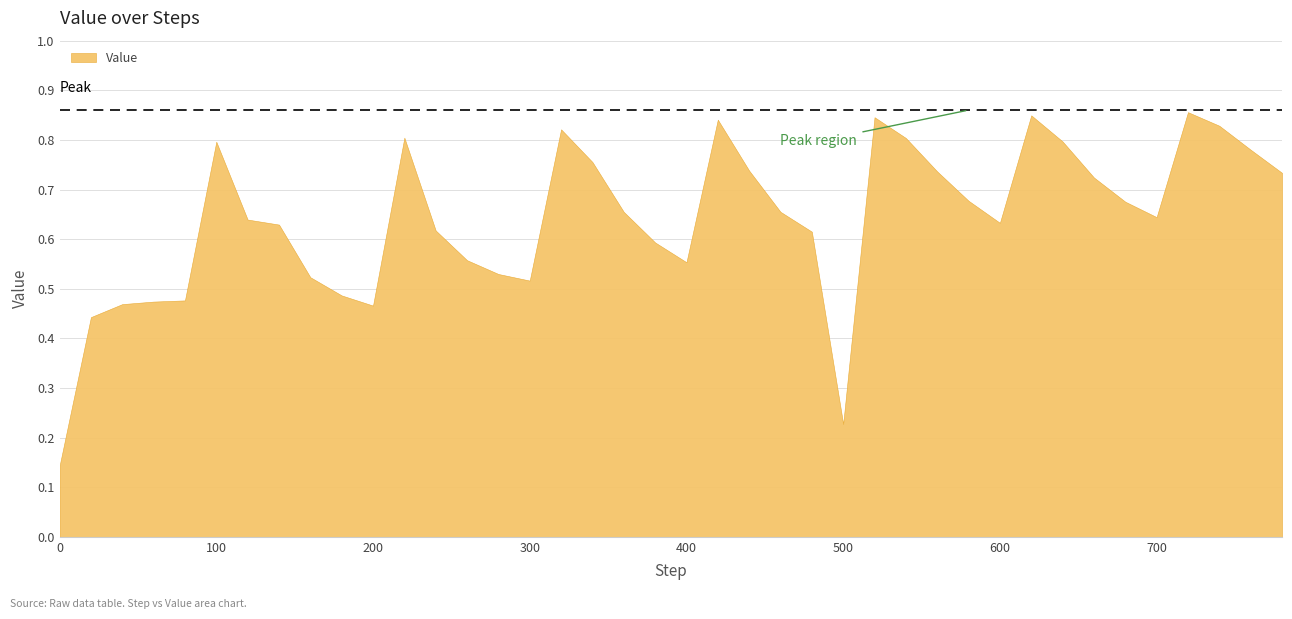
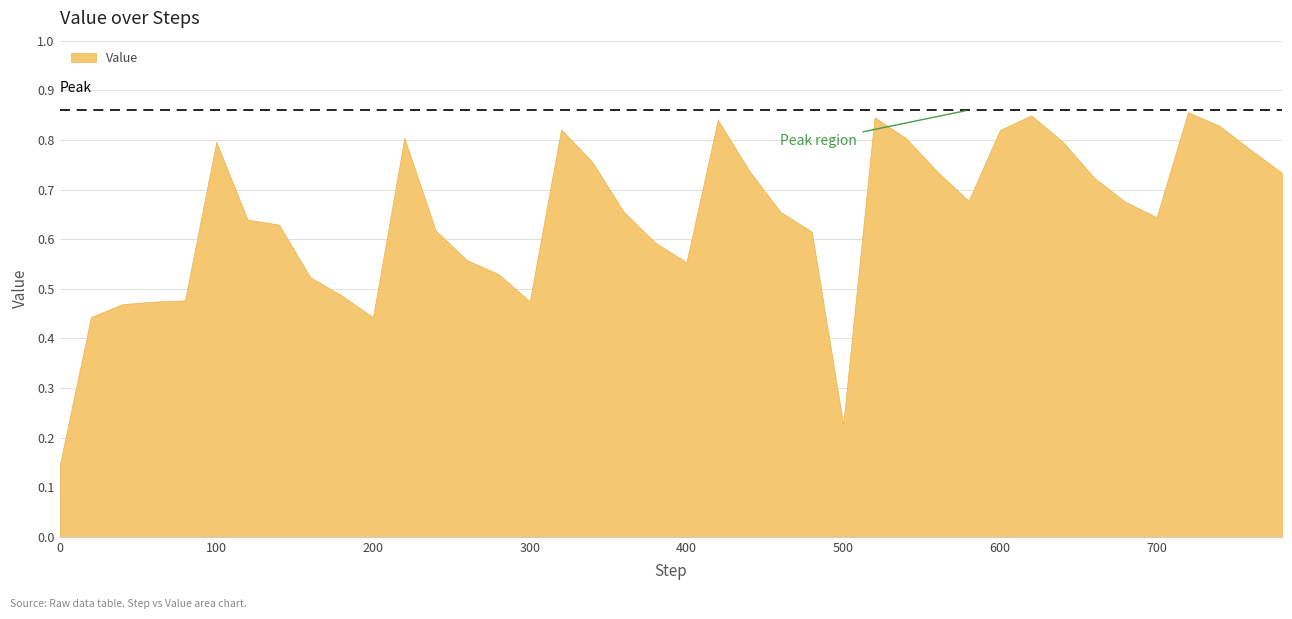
  {
    "0": 0.14,
    "100": 0.80,
-   "200": 0.47,
-   "300": 0.52,
+   "200": 0.44,
+   "300": 0.47,
    "400": 0.55,
    "500": 0.23,
-   "600": 0.63,
+   "600": 0.82,
    "700": 0.64
  }
